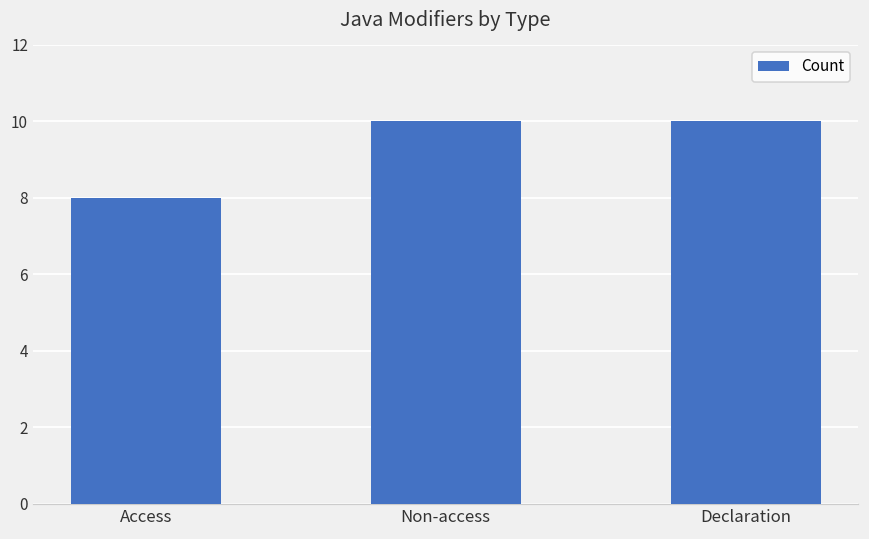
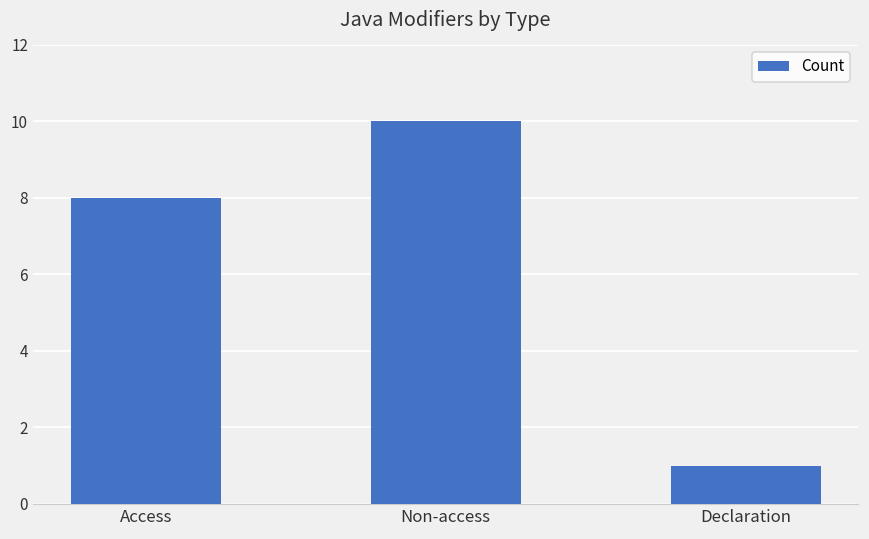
  {
    "Access": 8,
    "Non-access": 10,
-   "Declaration": 10
+   "Declaration": 1
  }
